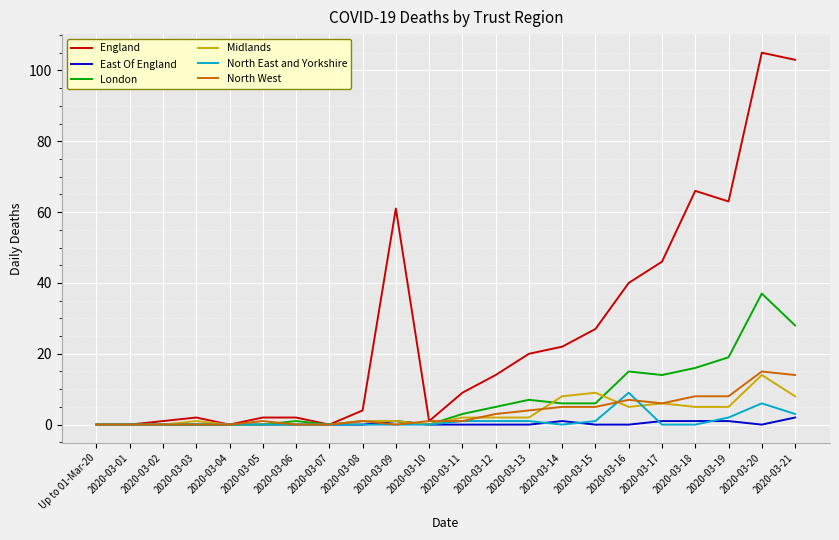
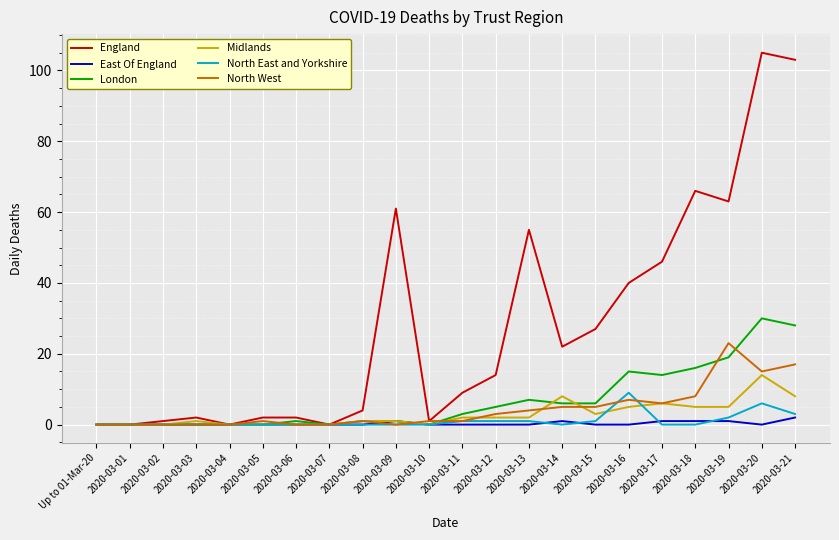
  {
    "England": {
      "2020-03-02": 1,
      "2020-03-03": 2,
      "2020-03-05": 2,
      "2020-03-06": 2,
      "2020-03-08": 4,
      "2020-03-09": 61,
      "2020-03-11": 9,
      "2020-03-12": 14,
-     "2020-03-13": 20,
+     "2020-03-13": 55,
      "2020-03-14": 22,
      "2020-03-15": 27,
      "2020-03-16": 40,
      "2020-03-17": 46,
      "2020-03-18": 66,
      "2020-03-19": 63,
      "2020-03-20": 105,
      "2020-03-21": 103
    },
    "East Of England": {
      "2020-03-11": 0,
      "2020-03-12": 0,
      "2020-03-13": 0,
      "2020-03-14": 1,
      "2020-03-15": 0,
      "2020-03-16": 0,
      "2020-03-17": 1,
      "2020-03-18": 1,
      "2020-03-19": 1,
      "2020-03-20": 0,
      "2020-03-21": 2
    },
    "London": {
      "2020-03-06": 1,
      "2020-03-11": 3,
      "2020-03-12": 5,
      "2020-03-13": 7,
      "2020-03-14": 6,
      "2020-03-15": 6,
      "2020-03-16": 15,
      "2020-03-17": 14,
      "2020-03-18": 16,
      "2020-03-19": 19,
-     "2020-03-20": 37,
+     "2020-03-20": 30,
      "2020-03-21": 28
    },
    "Midlands": {
      "2020-03-03": 1,
      "2020-03-11": 2,
      "2020-03-12": 2,
      "2020-03-13": 2,
      "2020-03-14": 8,
-     "2020-03-15": 9,
+     "2020-03-15": 3,
      "2020-03-16": 5,
      "2020-03-18": 5,
      "2020-03-19": 5,
      "2020-03-20": 14,
      "2020-03-21": 8
    },
    "North East and Yorkshire": {
      "2020-03-12": 1,
      "2020-03-13": 1,
      "2020-03-14": 0,
      "2020-03-15": 1,
      "2020-03-16": 9,
      "2020-03-17": 0,
      "2020-03-18": 0,
      "2020-03-19": 2,
      "2020-03-20": 6,
      "2020-03-21": 3
    },
    "North West": {
      "2020-03-05": 1,
      "2020-03-12": 3,
      "2020-03-13": 4,
      "2020-03-14": 5,
      "2020-03-15": 5,
      "2020-03-16": 7,
      "2020-03-18": 8,
-     "2020-03-19": 8,
+     "2020-03-19": 23,
      "2020-03-20": 15,
-     "2020-03-21": 14
+     "2020-03-21": 17
    }
  }
